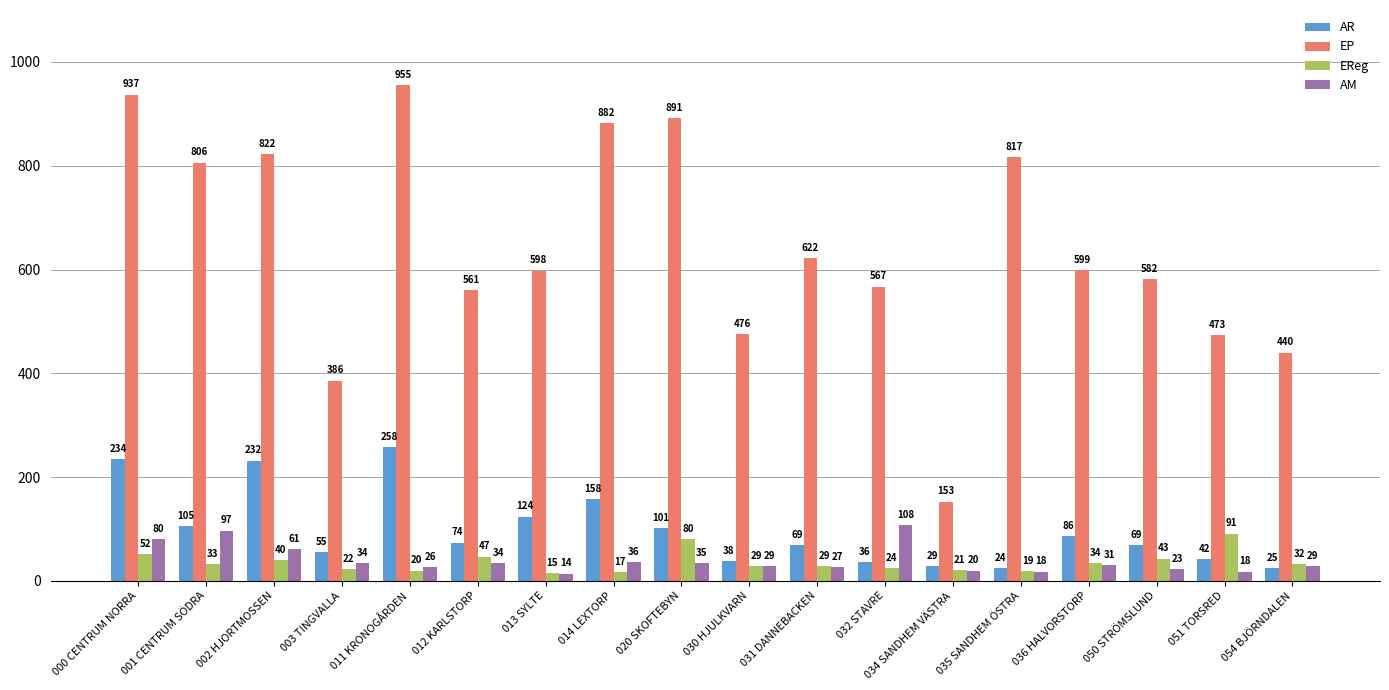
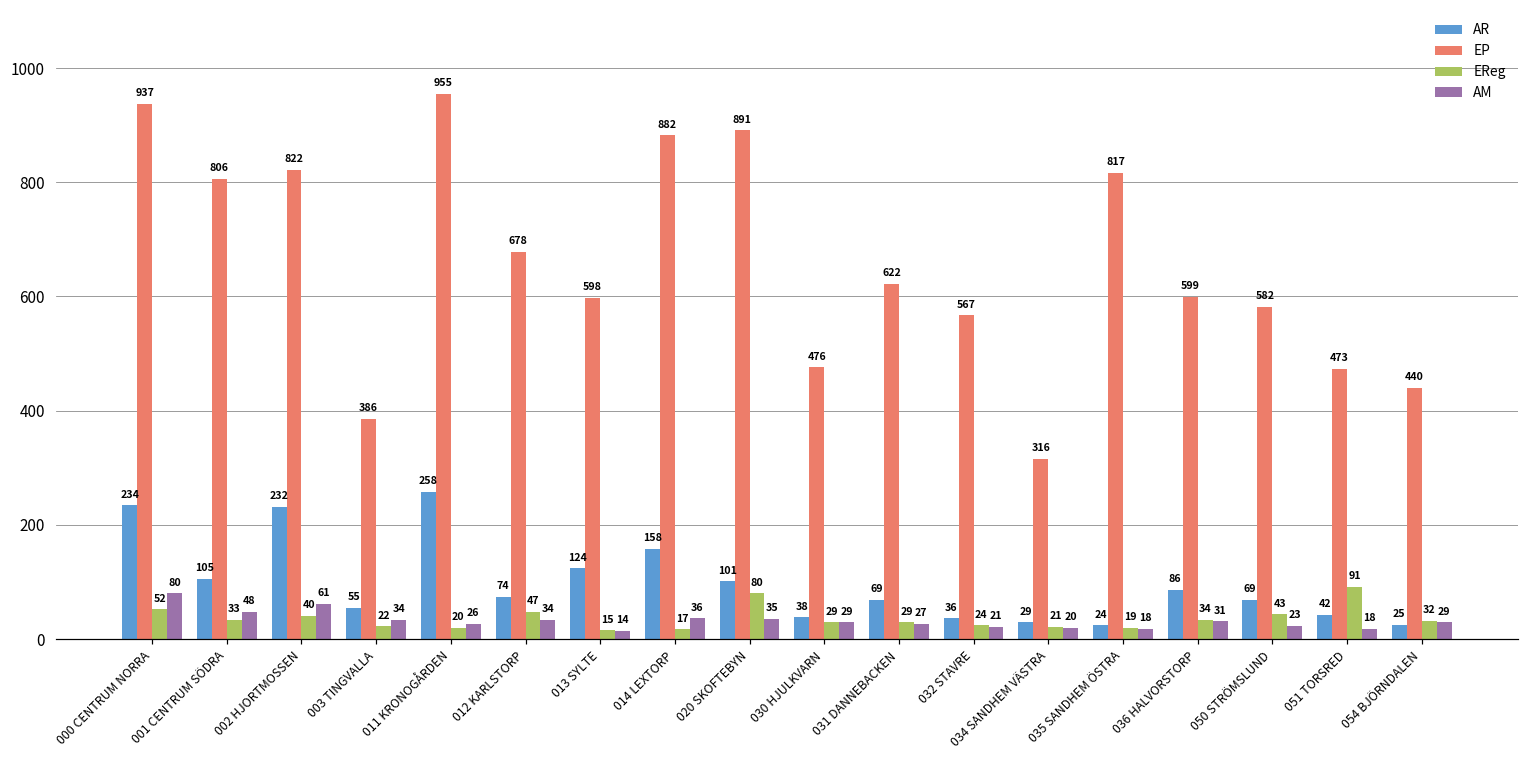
  {
    "AR": {
      "000 CENTRUM NORRA": 234,
      "001 CENTRUM SÖDRA": 105,
      "002 HJORTMOSSEN": 232,
      "003 TINGVALLA": 55,
      "011 KRONOGÅRDEN": 258,
      "012 KARLSTORP": 74,
      "013 SYLTE": 124,
      "014 LEXTORP": 158,
      "020 SKOFTEBYN": 101,
      "030 HJULKVARN": 38,
      "031 DANNEBACKEN": 69,
      "032 STAVRE": 36,
      "034 SANDHEM VÄSTRA": 29,
      "035 SANDHEM ÖSTRA": 24,
      "036 HALVORSTORP": 86,
      "050 STRÖMSLUND": 69,
      "051 TORSRED": 42,
      "054 BJÖRNDALEN": 25
    },
    "EP": {
      "000 CENTRUM NORRA": 937,
      "001 CENTRUM SÖDRA": 806,
      "002 HJORTMOSSEN": 822,
      "003 TINGVALLA": 386,
      "011 KRONOGÅRDEN": 955,
-     "012 KARLSTORP": 561,
+     "012 KARLSTORP": 678,
      "013 SYLTE": 598,
      "014 LEXTORP": 882,
      "020 SKOFTEBYN": 891,
      "030 HJULKVARN": 476,
      "031 DANNEBACKEN": 622,
      "032 STAVRE": 567,
-     "034 SANDHEM VÄSTRA": 153,
+     "034 SANDHEM VÄSTRA": 316,
      "035 SANDHEM ÖSTRA": 817,
      "036 HALVORSTORP": 599,
      "050 STRÖMSLUND": 582,
      "051 TORSRED": 473,
      "054 BJÖRNDALEN": 440
    },
    "EReg": {
      "000 CENTRUM NORRA": 52,
      "001 CENTRUM SÖDRA": 33,
      "002 HJORTMOSSEN": 40,
      "003 TINGVALLA": 22,
      "011 KRONOGÅRDEN": 20,
      "012 KARLSTORP": 47,
      "013 SYLTE": 15,
      "014 LEXTORP": 17,
      "020 SKOFTEBYN": 80,
      "030 HJULKVARN": 29,
      "031 DANNEBACKEN": 29,
      "032 STAVRE": 24,
      "034 SANDHEM VÄSTRA": 21,
      "035 SANDHEM ÖSTRA": 19,
      "036 HALVORSTORP": 34,
      "050 STRÖMSLUND": 43,
      "051 TORSRED": 91,
      "054 BJÖRNDALEN": 32
    },
    "AM": {
      "000 CENTRUM NORRA": 80,
-     "001 CENTRUM SÖDRA": 97,
+     "001 CENTRUM SÖDRA": 48,
      "002 HJORTMOSSEN": 61,
      "003 TINGVALLA": 34,
      "011 KRONOGÅRDEN": 26,
      "012 KARLSTORP": 34,
      "013 SYLTE": 14,
      "014 LEXTORP": 36,
      "020 SKOFTEBYN": 35,
      "030 HJULKVARN": 29,
      "031 DANNEBACKEN": 27,
-     "032 STAVRE": 108,
+     "032 STAVRE": 21,
      "034 SANDHEM VÄSTRA": 20,
      "035 SANDHEM ÖSTRA": 18,
      "036 HALVORSTORP": 31,
      "050 STRÖMSLUND": 23,
      "051 TORSRED": 18,
      "054 BJÖRNDALEN": 29
    }
  }
